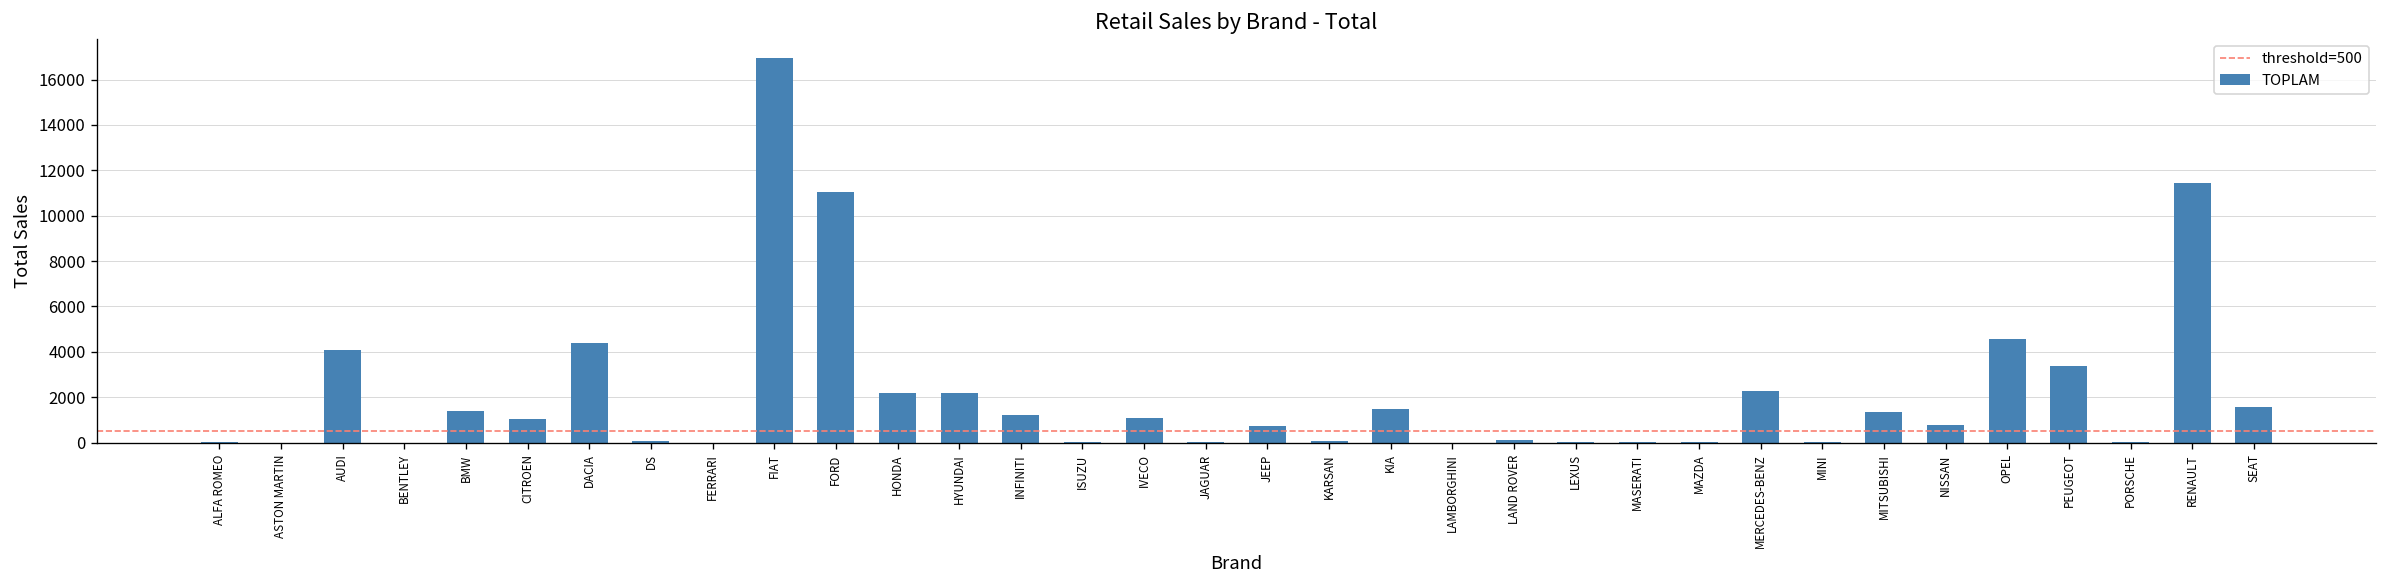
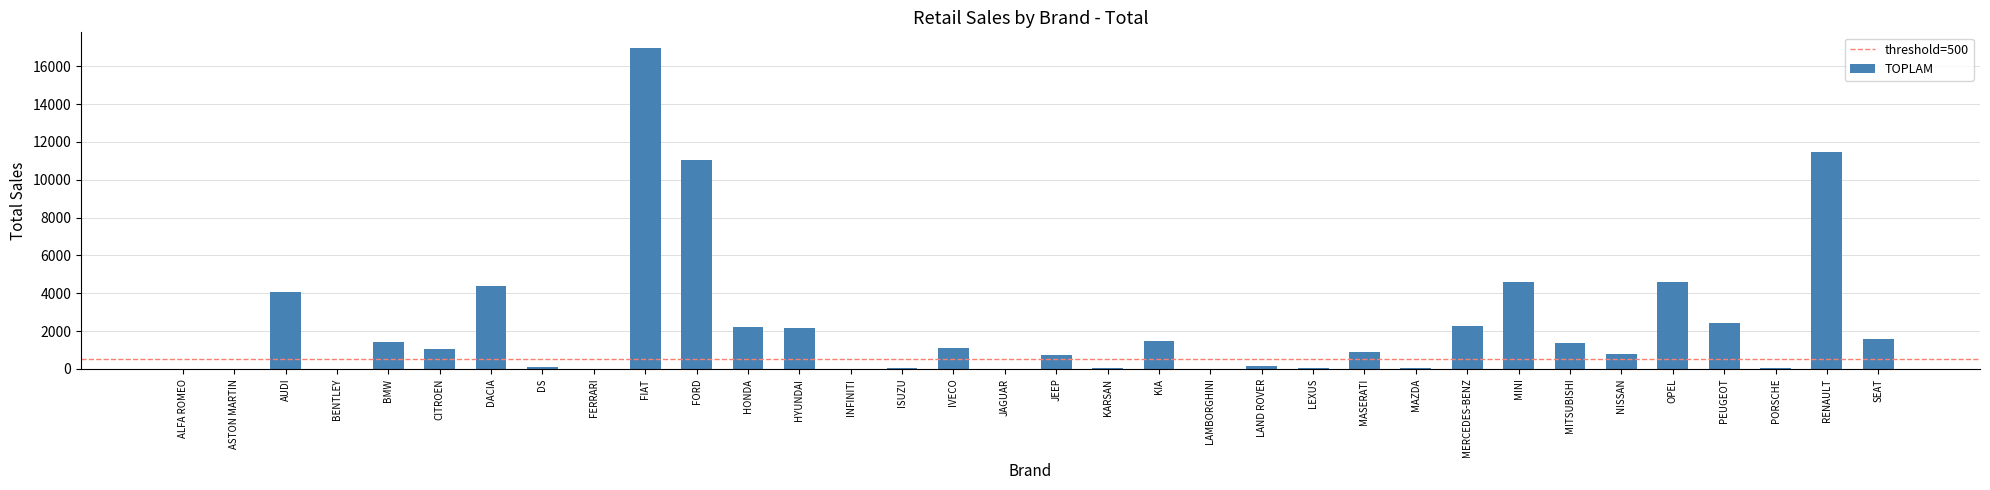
  {
    "AUDI": 4100,
    "BENTLEY": 0,
    "BMW": 1400,
    "CITROEN": 1000,
    "DACIA": 4400,
    "FIAT": 17000,
    "FORD": 11100,
    "HONDA": 2200,
    "HYUNDAI": 2200,
-   "INFINITI": 1200,
+   "INFINITI": 0,
    "IVECO": 1100,
    "JEEP": 700,
    "KIA": 1500,
    "LAND ROVER": 100,
-   "MASERATI": 0,
+   "MASERATI": 900,
    "MERCEDES-BENZ": 2300,
-   "MINI": 0,
+   "MINI": 4600,
    "MITSUBISHI": 1400,
    "NISSAN": 800,
    "OPEL": 4600,
-   "PEUGEOT": 3400,
+   "PEUGEOT": 2400,
    "RENAULT": 11500,
    "SEAT": 1600
  }
